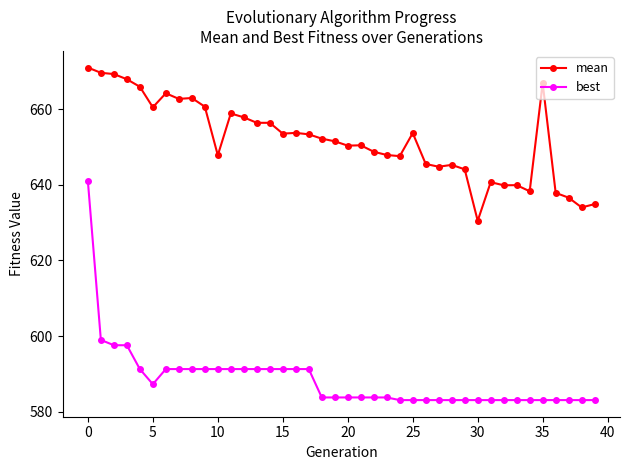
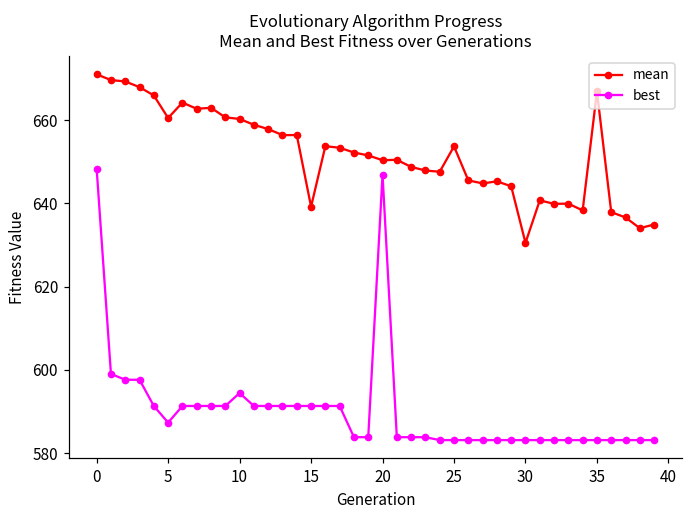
  {
    "mean": {
      "0": 671,
      "5": 660,
-     "10": 648,
-     "15": 654,
+     "10": 660,
+     "15": 639,
      "20": 650,
      "25": 654,
      "30": 630
    },
    "best": {
-     "0": 641,
+     "0": 648,
      "5": 587,
-     "10": 591,
+     "10": 594,
      "15": 591,
-     "20": 584,
+     "20": 647,
      "25": 583,
      "30": 583,
      "35": 583
    }
  }
